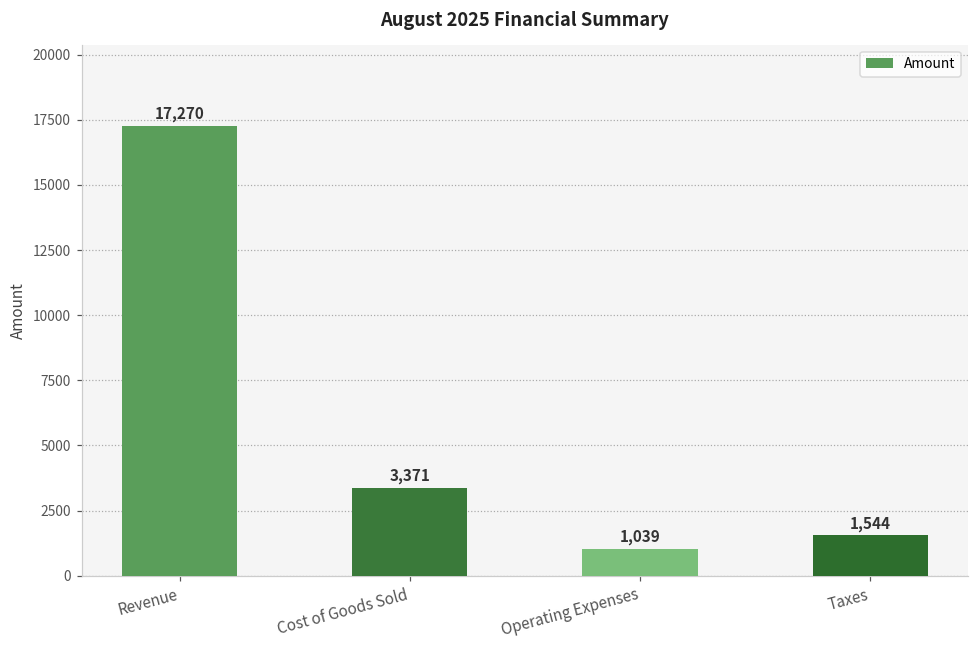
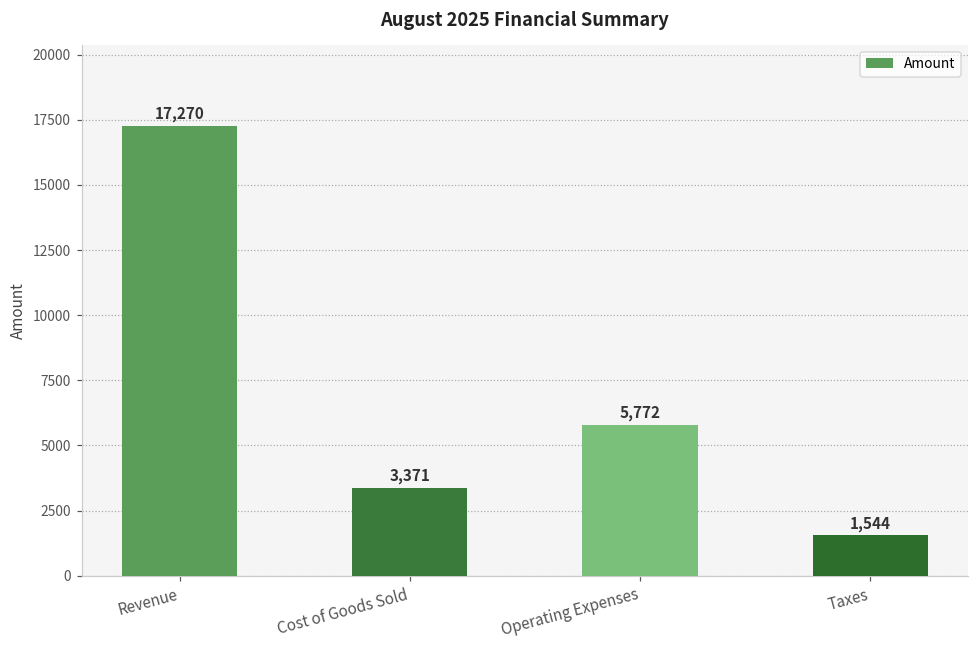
  {
    "Revenue": "17,270",
    "Cost of Goods Sold": "3,371",
-   "Operating Expenses": "1,039",
+   "Operating Expenses": "5,772",
    "Taxes": "1,544"
  }
